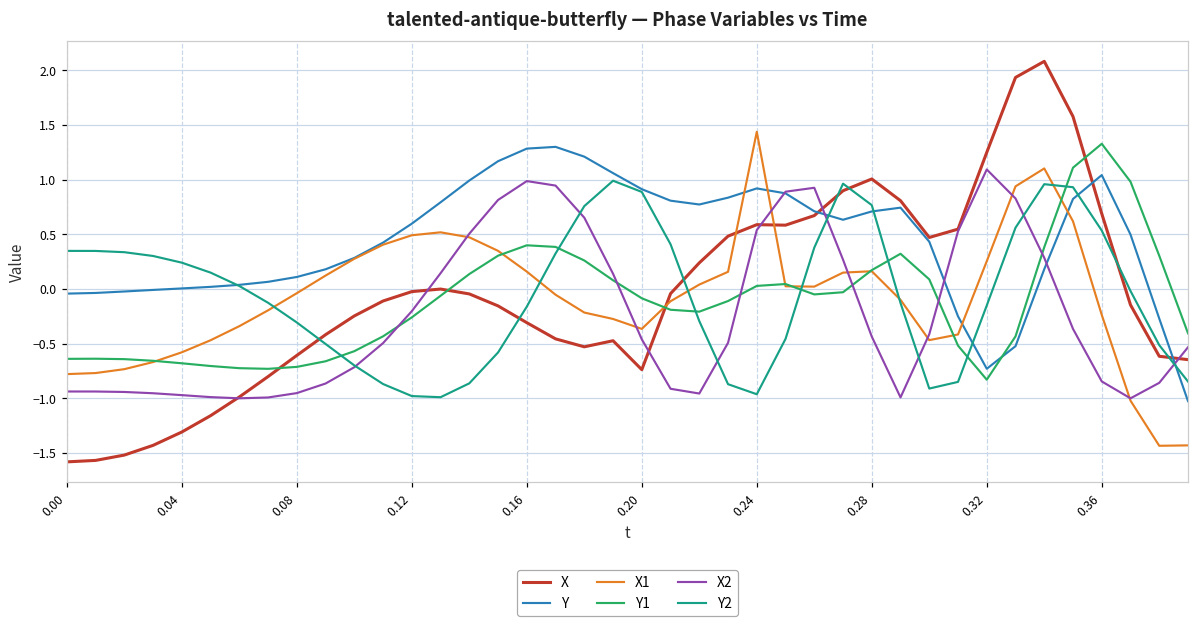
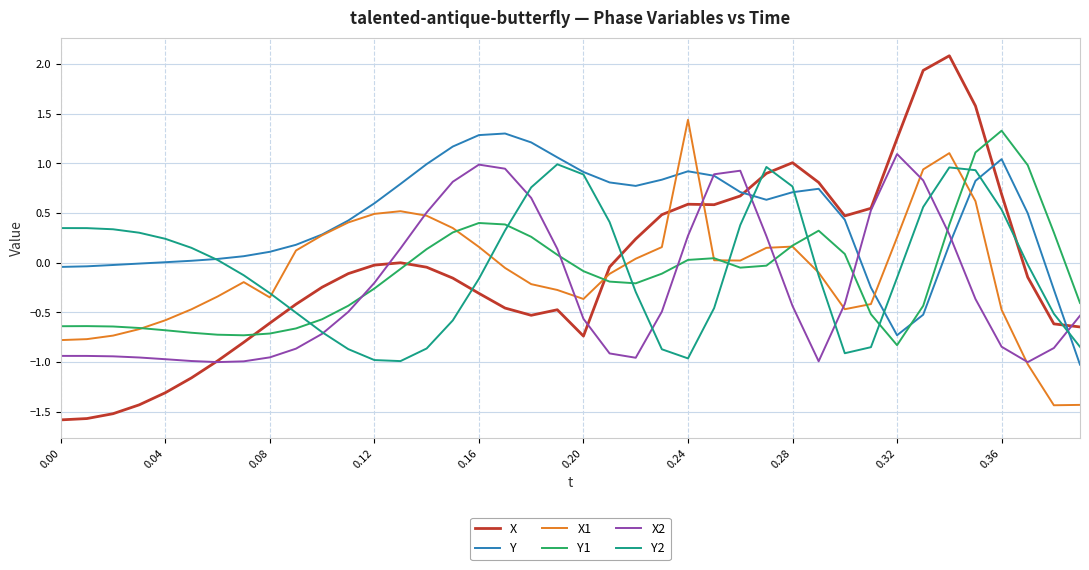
  {
    "X": {
      "0.00": -1.6,
      "0.04": -1.3,
      "0.08": -0.6,
      "0.12": 0.0,
      "0.16": -0.3,
      "0.20": -0.7,
      "0.24": 0.6,
      "0.28": 1.0,
      "0.32": 1.2,
      "0.36": 0.7
    },
    "Y": {
      "0.00": 0.0,
      "0.04": 0.0,
      "0.08": 0.1,
      "0.12": 0.6,
      "0.16": 1.3,
      "0.24": 0.9,
      "0.28": 0.7,
      "0.32": -0.7,
      "0.36": 1.0
    },
    "X1": {
      "0.00": -0.8,
      "0.04": -0.6,
-     "0.08": 0.0,
+     "0.08": -0.3,
      "0.12": 0.5,
      "0.16": 0.2,
      "0.20": -0.4,
      "0.24": 1.4,
      "0.32": 0.3,
-     "0.36": -0.2
+     "0.36": -0.5
    },
    "X2": {
      "0.00": -0.9,
      "0.04": -1.0,
      "0.08": -1.0,
      "0.12": -0.2,
      "0.16": 1.0,
-     "0.20": -0.5,
-     "0.24": 0.5,
+     "0.20": -0.6,
+     "0.24": 0.3,
      "0.28": -0.4,
      "0.32": 1.1,
      "0.36": -0.8
    }
  }
